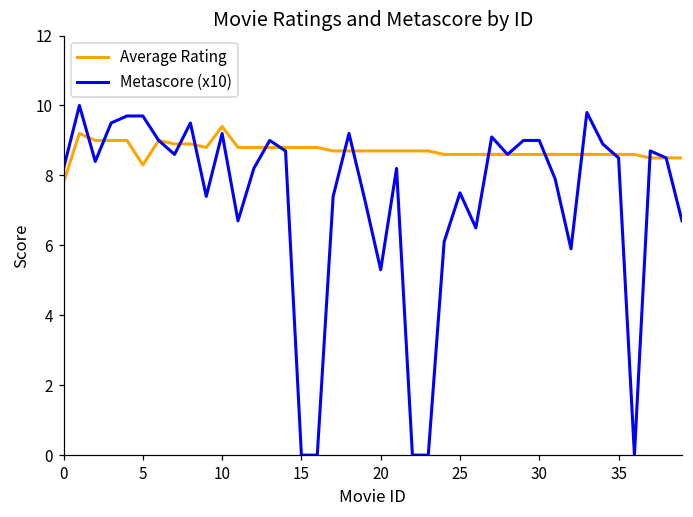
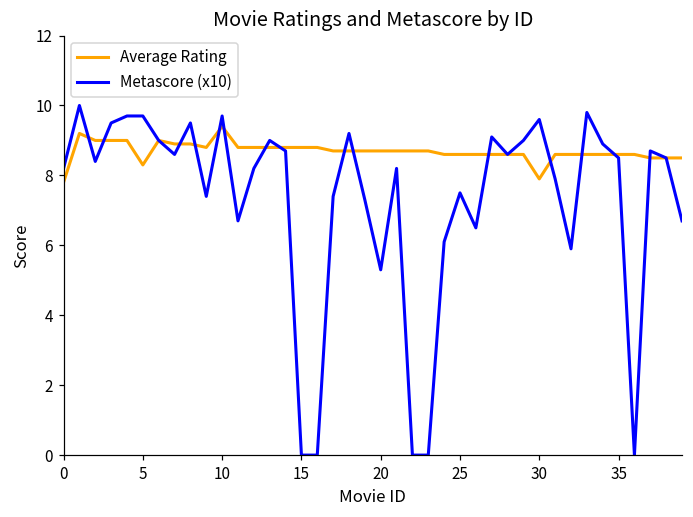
  {
    "Average Rating": {
      "0": 7.8,
      "5": 8.3,
      "10": 9.4,
      "15": 8.8,
      "20": 8.7,
      "25": 8.6,
-     "30": 8.6,
+     "30": 7.9,
      "35": 8.6
    },
    "Metascore (x10)": {
      "0": 8.2,
      "5": 9.7,
-     "10": 9.2,
+     "10": 9.7,
      "15": 0.0,
      "20": 5.3,
      "25": 7.5,
-     "30": 9.0,
+     "30": 9.6,
      "35": 8.5
    }
  }
